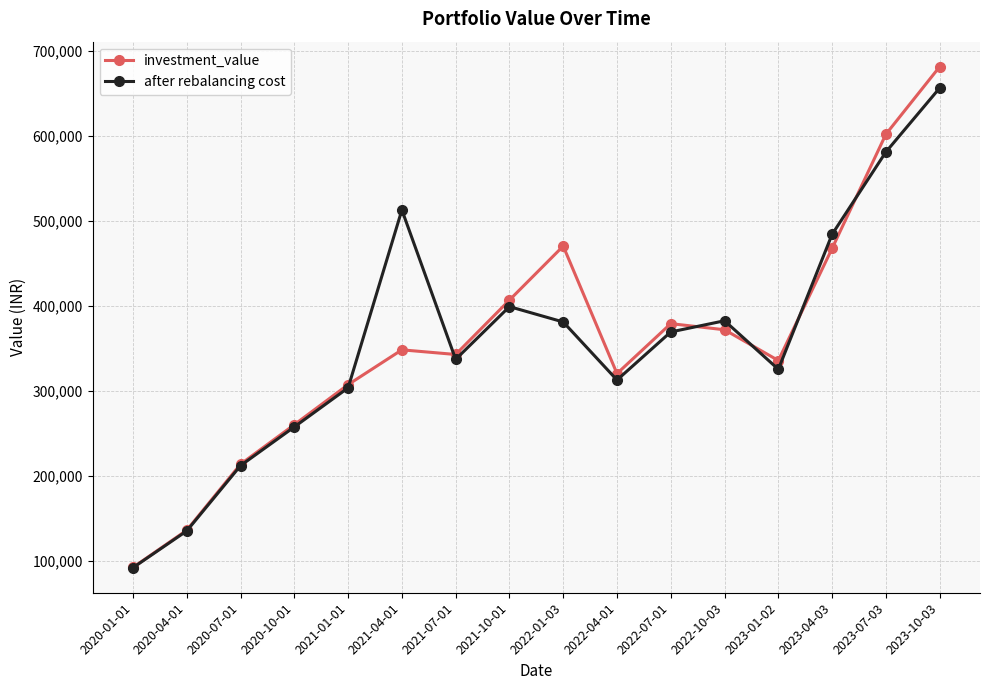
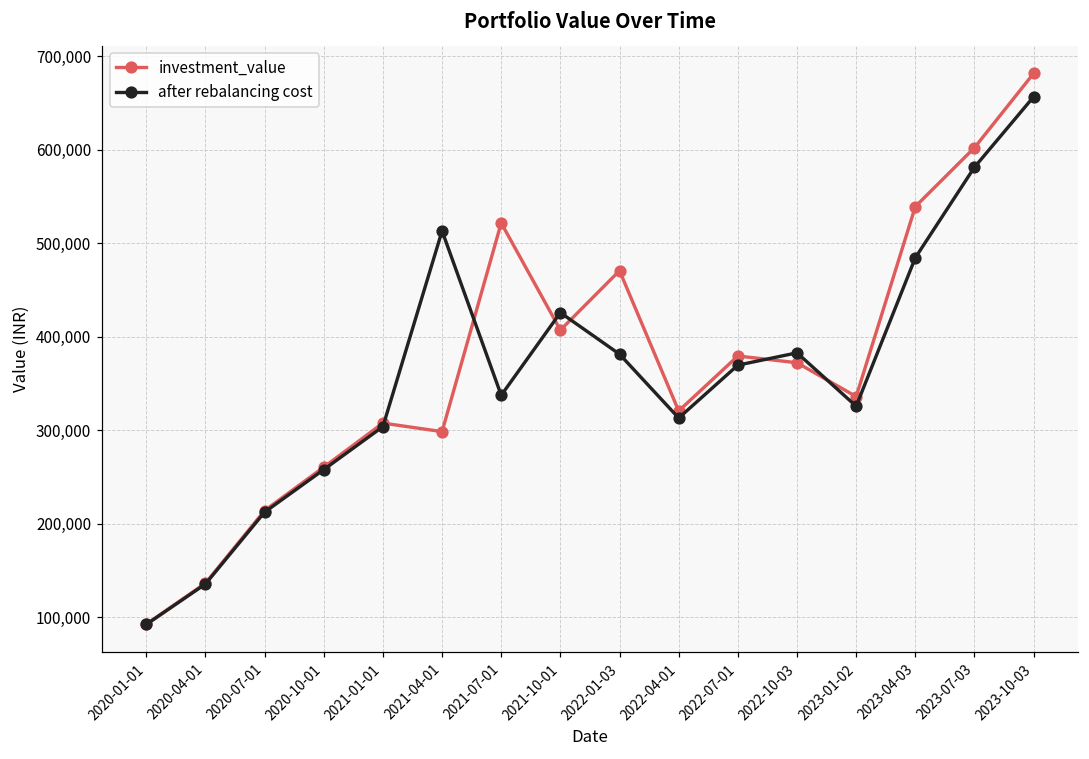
  {
    "investment_value": {
      "2021-01-01": "310,000",
-     "2021-04-01": "350,000",
-     "2021-07-01": "340,000",
+     "2021-04-01": "300,000",
+     "2021-07-01": "520,000",
      "2021-10-01": "410,000",
      "2022-01-03": "470,000",
      "2022-04-01": "320,000",
      "2022-07-01": "380,000",
      "2022-10-03": "370,000",
      "2023-01-02": "340,000",
-     "2023-04-03": "470,000",
+     "2023-04-03": "540,000",
      "2023-07-03": "600,000",
      "2023-10-03": "680,000"
    },
    "after rebalancing cost": {
      "2021-01-01": "300,000",
      "2021-04-01": "510,000",
      "2021-07-01": "340,000",
-     "2021-10-01": "400,000",
+     "2021-10-01": "430,000",
      "2022-01-03": "380,000",
      "2022-04-01": "310,000",
      "2022-07-01": "370,000",
      "2022-10-03": "380,000",
      "2023-01-02": "330,000",
      "2023-04-03": "480,000",
      "2023-07-03": "580,000",
      "2023-10-03": "660,000"
    }
  }
